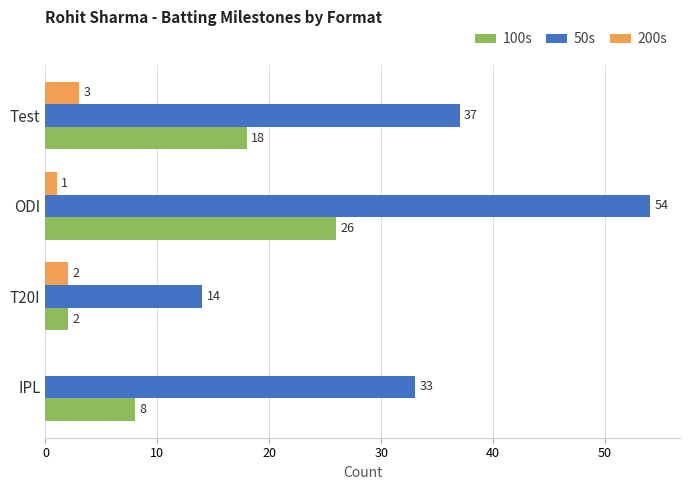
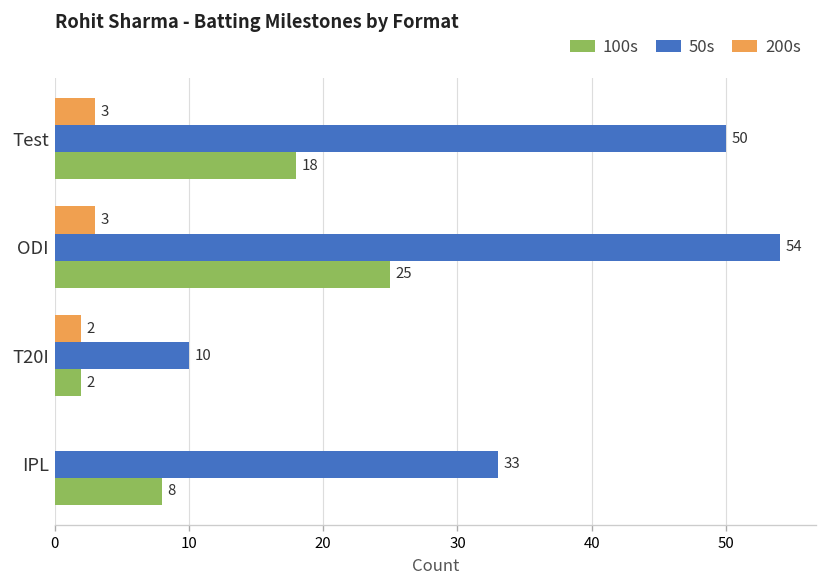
  {
    "100s": {
      "Test": 18,
-     "ODI": 26,
+     "ODI": 25,
      "T20I": 2,
      "IPL": 8
    },
    "50s": {
-     "Test": 37,
+     "Test": 50,
      "ODI": 54,
-     "T20I": 14,
+     "T20I": 10,
      "IPL": 33
    },
    "200s": {
      "Test": 3,
-     "ODI": 1,
+     "ODI": 3,
      "T20I": 2
    }
  }
